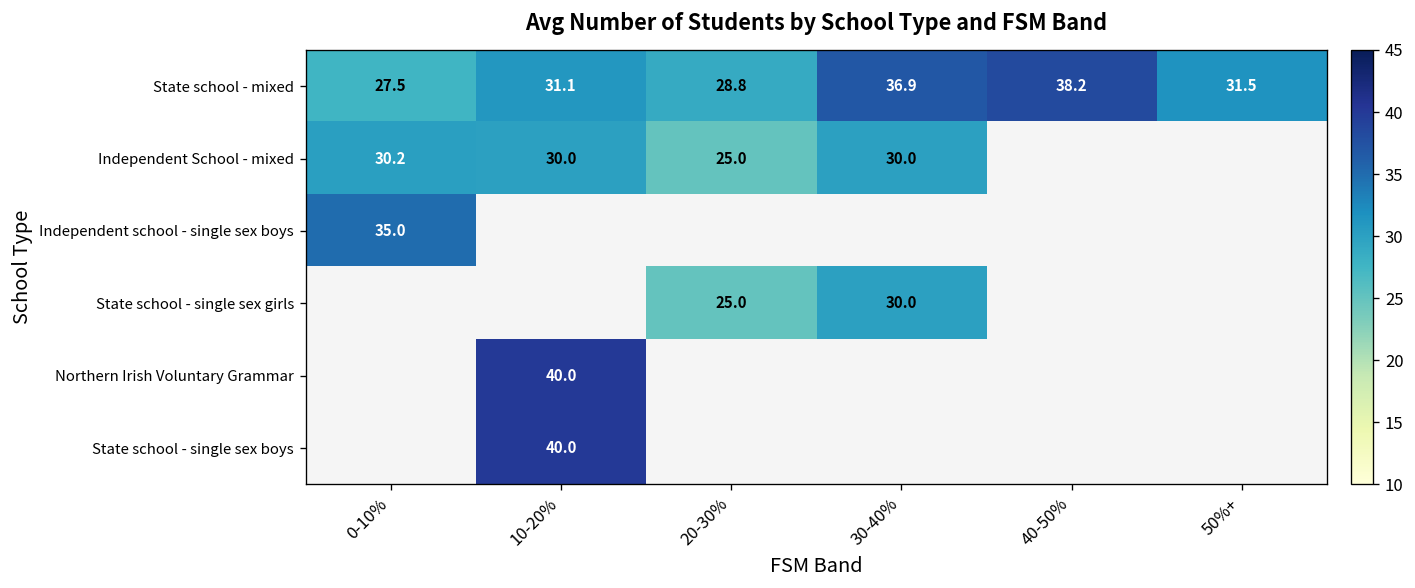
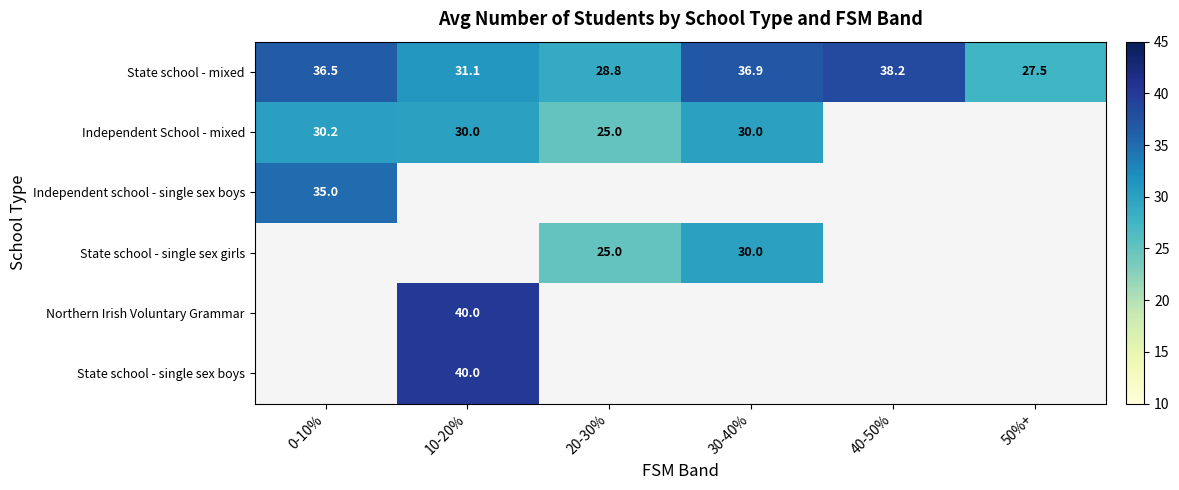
  {
    "State school - mixed": {
-     "0-10%": 27.5,
+     "0-10%": 36.5,
      "10-20%": 31.1,
      "20-30%": 28.8,
      "30-40%": 36.9,
      "40-50%": 38.2,
-     "50%+": 31.5
+     "50%+": 27.5
    },
    "Independent School - mixed": {
      "0-10%": 30.2,
      "10-20%": 30.0,
      "20-30%": 25.0,
      "30-40%": 30.0
    },
    "Independent school - single sex boys": {
      "0-10%": 35.0
    },
    "State school - single sex girls": {
      "20-30%": 25.0,
      "30-40%": 30.0
    },
    "Northern Irish Voluntary Grammar": {
      "10-20%": 40.0
    },
    "State school - single sex boys": {
      "10-20%": 40.0
    }
  }
